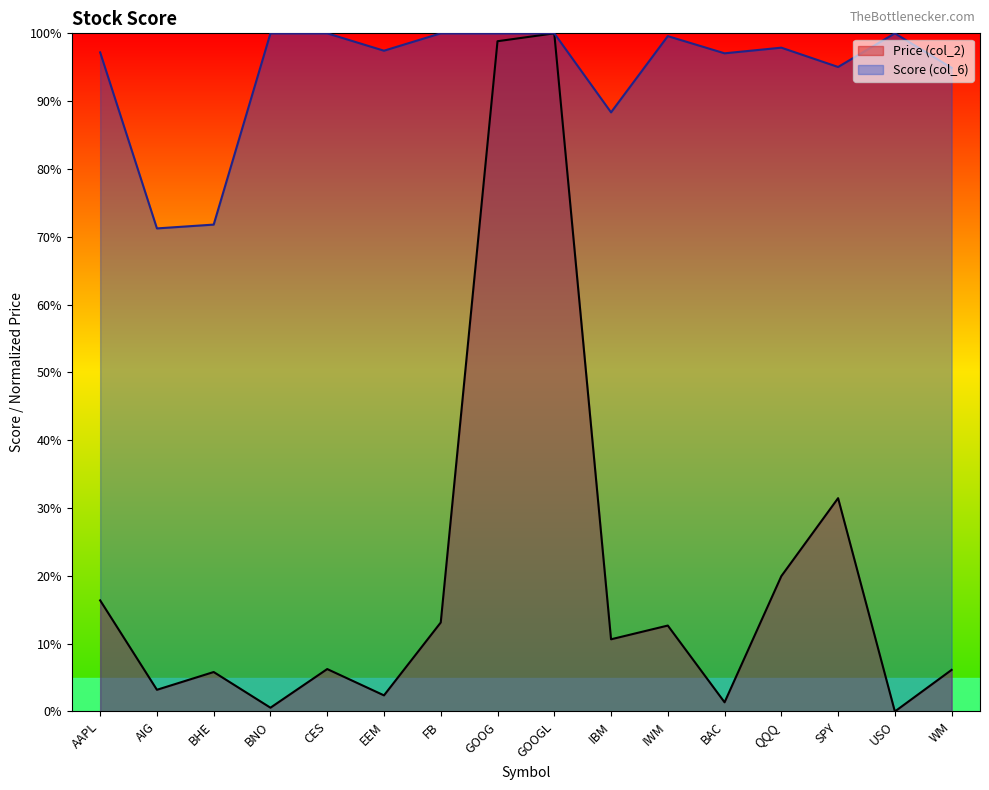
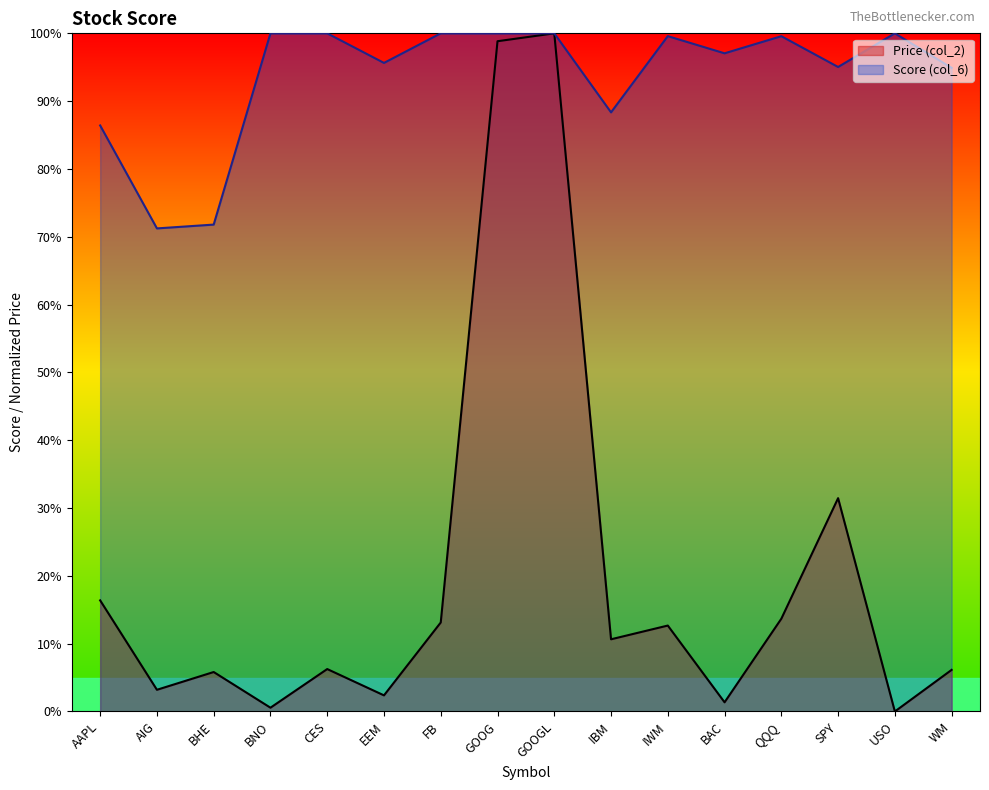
  {
    "Price (col_2)": {
      "AAPL": "16%",
      "BHE": "6%",
      "CES": "6%",
      "FB": "13%",
      "GOOG": "99%",
      "IBM": "11%",
      "IWM": "13%",
-     "QQQ": "20%",
+     "QQQ": "14%",
      "SPY": "31%",
      "WM": "6%"
    },
    "Score (col_6)": {
-     "AAPL": "97%",
+     "AAPL": "86%",
      "AIG": "71%",
      "BHE": "72%",
      "BNO": "100%",
      "CES": "100%",
-     "EEM": "97%",
+     "EEM": "96%",
      "FB": "100%",
      "GOOG": "100%",
      "IBM": "88%",
      "IWM": "100%",
      "BAC": "97%",
-     "QQQ": "98%",
+     "QQQ": "100%",
      "SPY": "95%",
      "USO": "100%"
    }
  }
